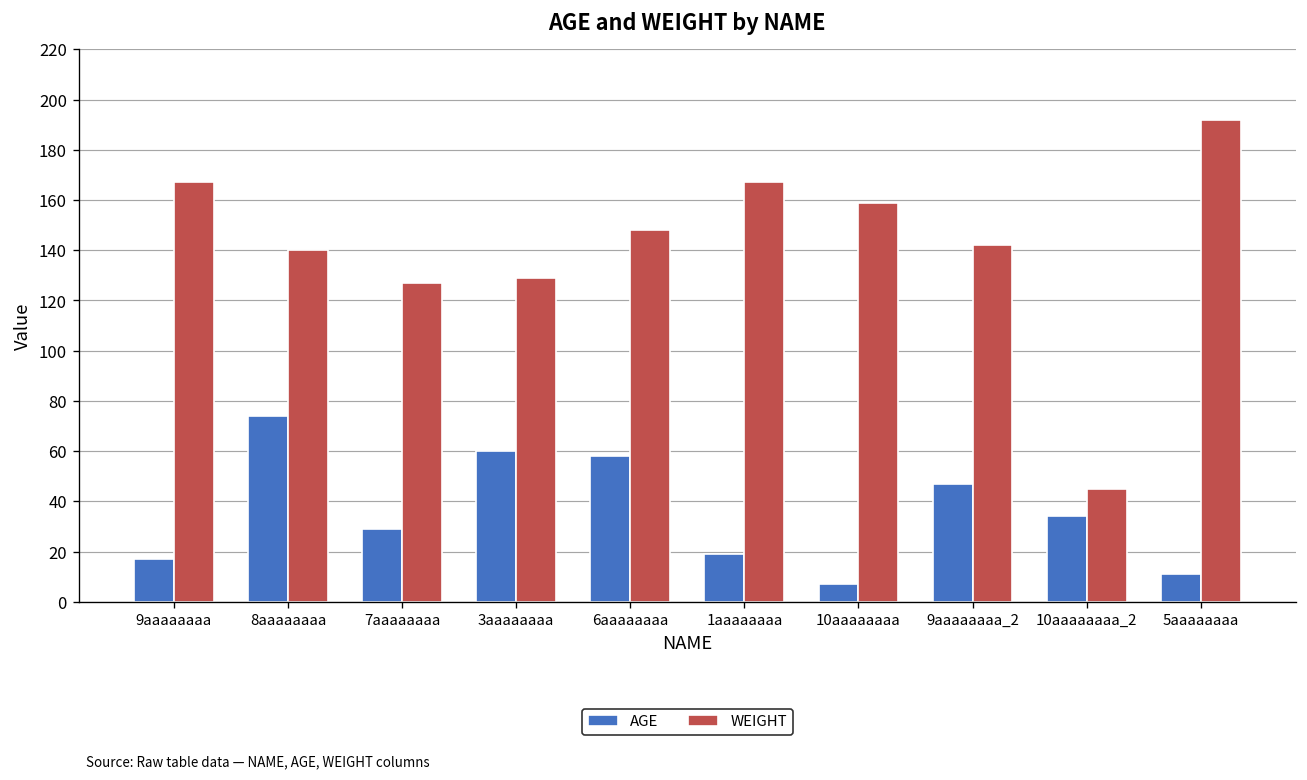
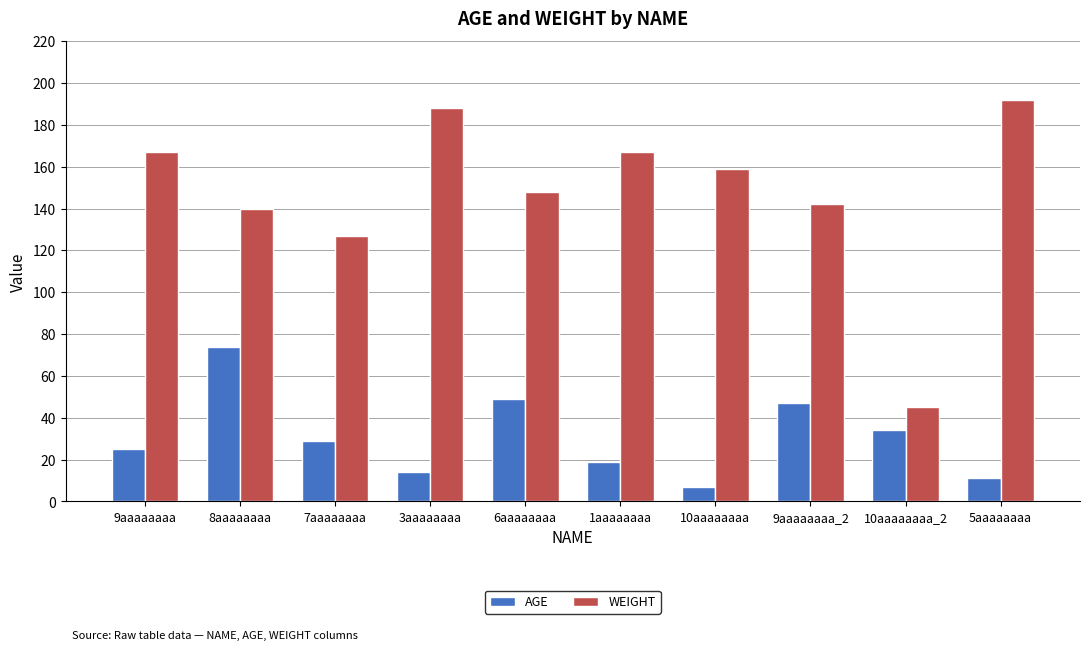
  {
    "AGE": {
-     "9aaaaaaaa": 17,
+     "9aaaaaaaa": 25,
      "8aaaaaaaa": 74,
      "7aaaaaaaa": 29,
-     "3aaaaaaaa": 60,
-     "6aaaaaaaa": 58,
+     "3aaaaaaaa": 14,
+     "6aaaaaaaa": 49,
      "1aaaaaaaa": 19,
      "10aaaaaaaa": 7,
      "9aaaaaaaa_2": 47,
      "10aaaaaaaa_2": 34,
      "5aaaaaaaa": 11
    },
    "WEIGHT": {
      "9aaaaaaaa": 167,
      "8aaaaaaaa": 140,
      "7aaaaaaaa": 127,
-     "3aaaaaaaa": 129,
+     "3aaaaaaaa": 188,
      "6aaaaaaaa": 148,
      "1aaaaaaaa": 167,
      "10aaaaaaaa": 159,
      "9aaaaaaaa_2": 142,
      "10aaaaaaaa_2": 45,
      "5aaaaaaaa": 192
    }
  }
